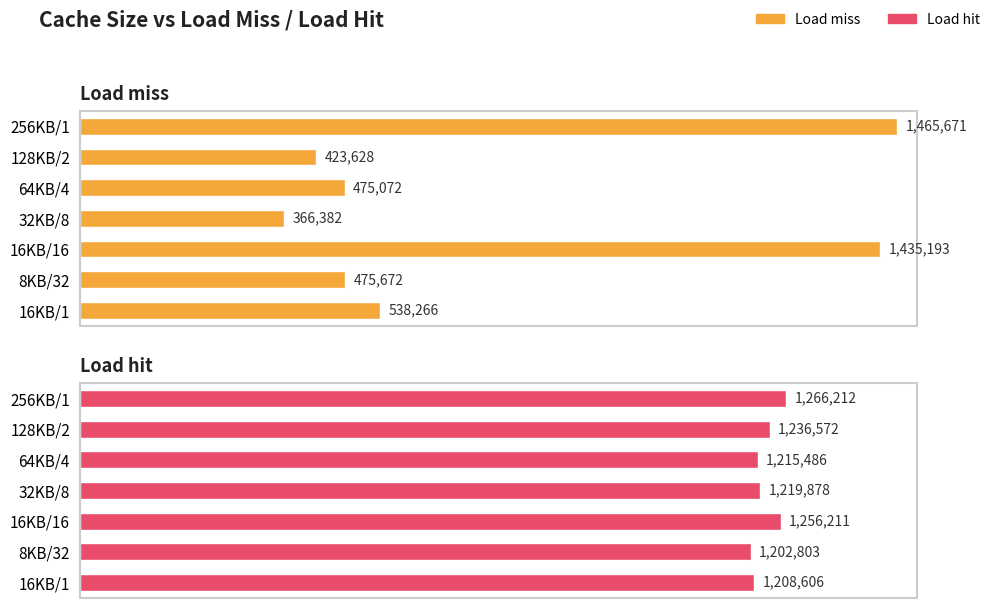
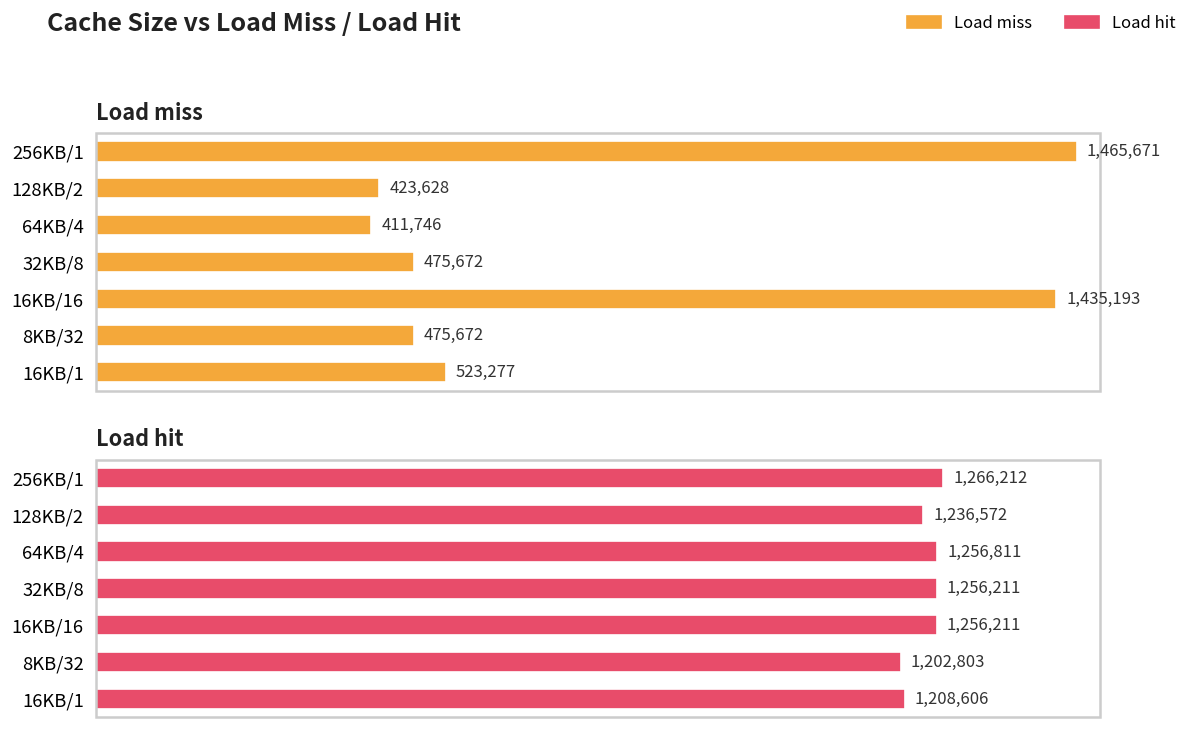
  {
    "Load miss": {
      "256KB/1": "1,465,671",
      "128KB/2": "423,628",
-     "64KB/4": "475,072",
-     "32KB/8": "366,382",
+     "64KB/4": "411,746",
+     "32KB/8": "475,672",
      "16KB/16": "1,435,193",
      "8KB/32": "475,672",
-     "16KB/1": "538,266"
+     "16KB/1": "523,277"
    },
    "Load hit": {
      "256KB/1": "1,266,212",
      "128KB/2": "1,236,572",
-     "64KB/4": "1,215,486",
-     "32KB/8": "1,219,878",
+     "64KB/4": "1,256,811",
+     "32KB/8": "1,256,211",
      "16KB/16": "1,256,211",
      "8KB/32": "1,202,803",
      "16KB/1": "1,208,606"
    }
  }
